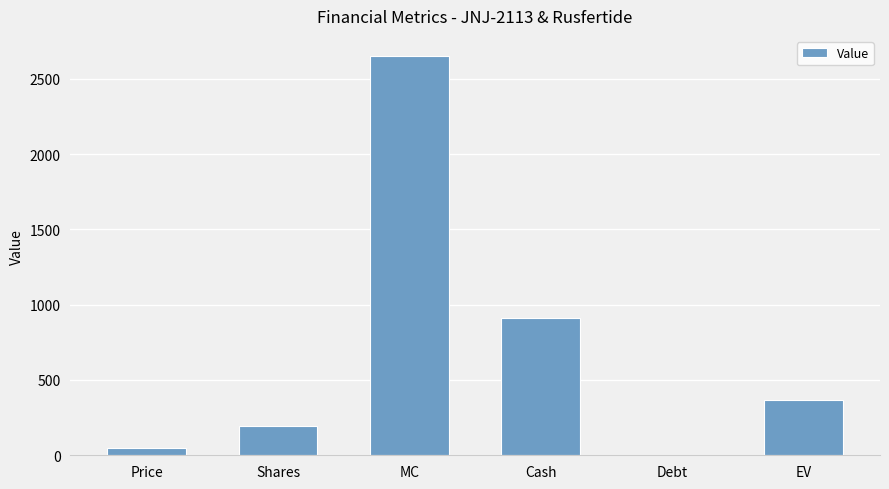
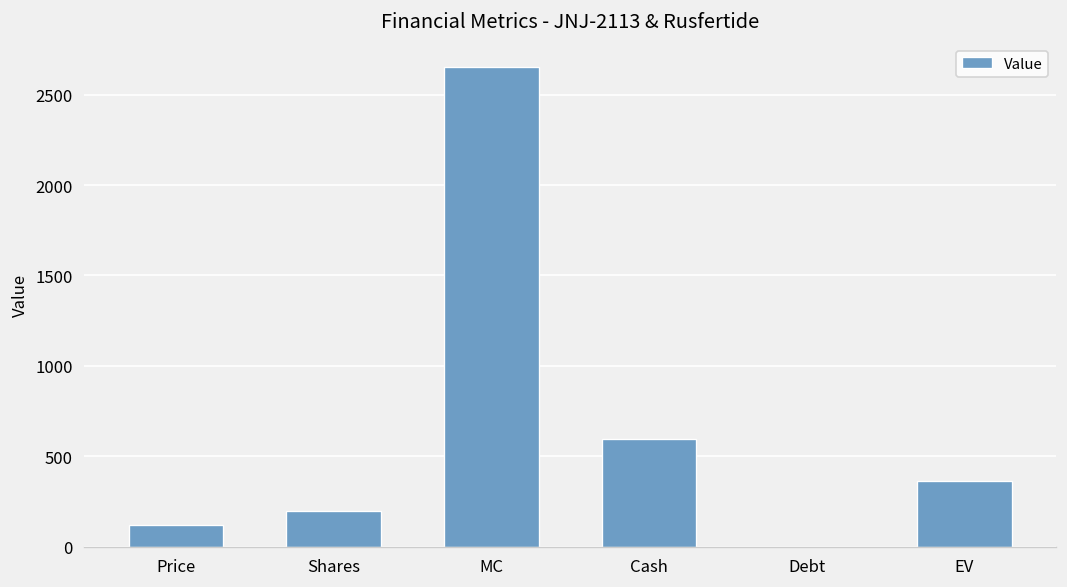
  {
-   "Price": 50,
+   "Price": 120,
    "Shares": 200,
    "MC": 2650,
-   "Cash": 910,
+   "Cash": 600,
    "Debt": 0,
    "EV": 370
  }
